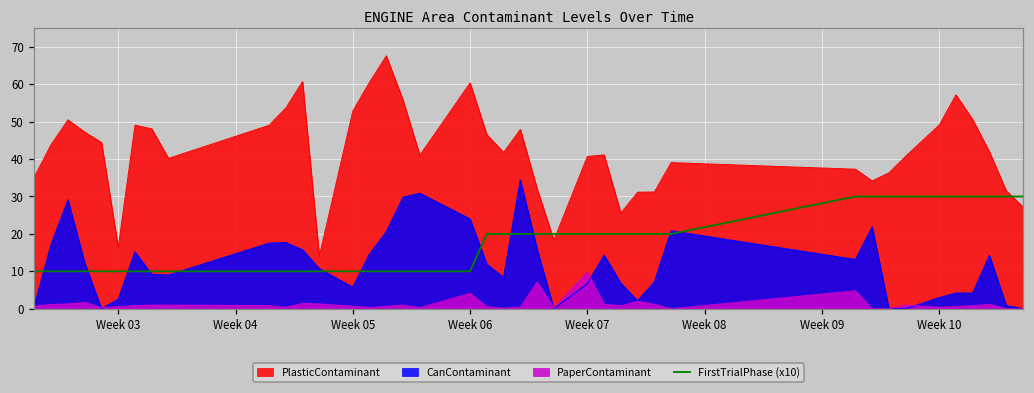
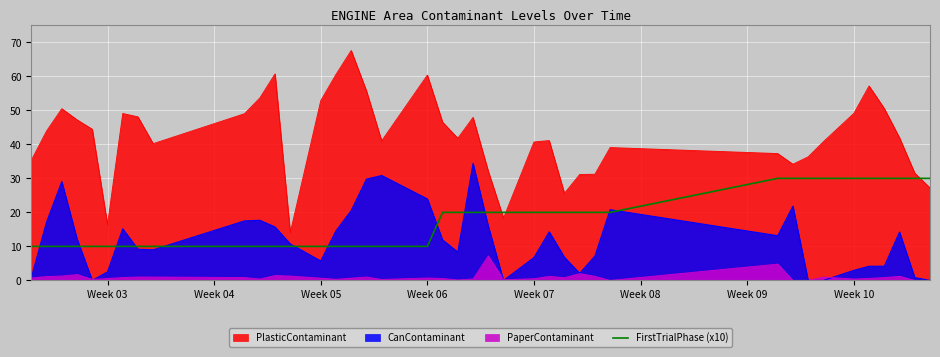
  {
    "PlasticContaminant": {
      "Week 03": 16,
      "Week 05": 53,
      "Week 06": 60,
      "Week 07": 41,
      "Week 10": 49
    },
    "CanContaminant": {
      "Week 03": 3,
      "Week 05": 6,
      "Week 06": 24,
      "Week 07": 7,
      "Week 10": 3
    },
    "PaperContaminant": {
      "Week 03": 1,
      "Week 05": 1,
-     "Week 06": 4,
-     "Week 07": 10,
+     "Week 06": 1,
+     "Week 07": 1,
      "Week 10": 0
    },
    "FirstTrialPhase (x10)": {
      "Week 03": 10,
      "Week 05": 10,
      "Week 06": 10,
      "Week 07": 20,
      "Week 10": 30
    }
  }
